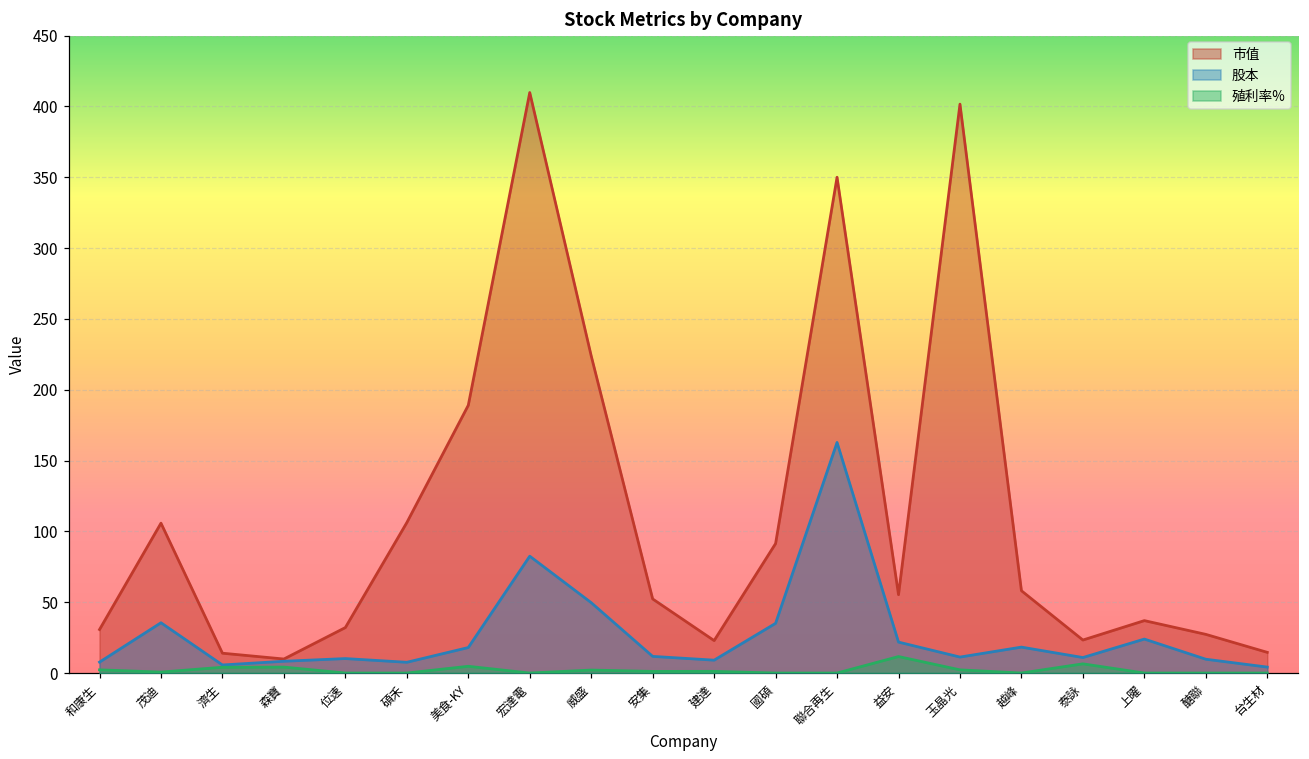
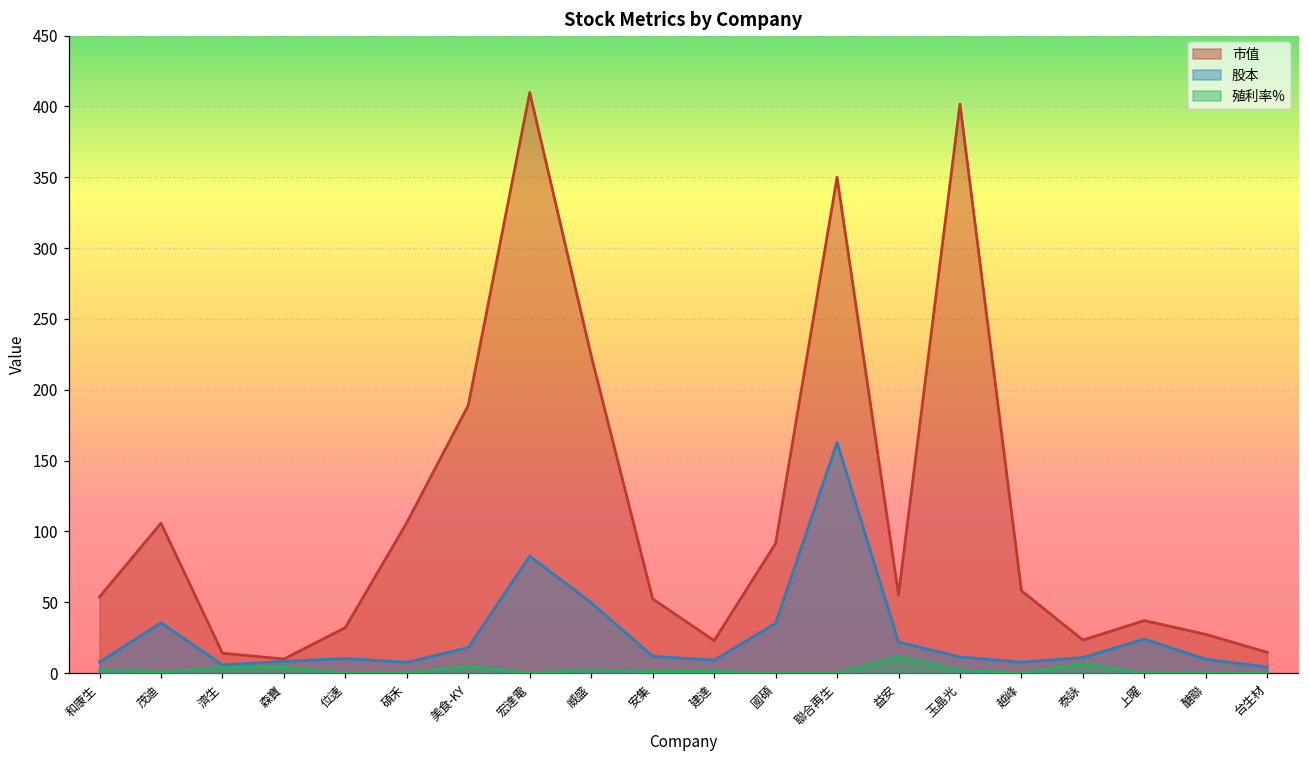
  {
    "市值": {
-     "和康生": 31,
+     "和康生": 54,
      "茂迪": 106,
      "濟生": 14,
      "位速": 32,
      "碩禾": 106,
      "美食-KY": 189,
      "宏達電": 410,
      "威盛": 224,
      "安集": 52,
      "建達": 23,
      "國碩": 91,
      "聯合再生": 350,
      "益安": 55,
      "玉晶光": 402,
      "越峰": 58,
      "泰詠": 23,
      "上曜": 37,
      "醣聯": 27,
      "台生材": 15
    },
    "股本": {
      "和康生": 8,
      "茂迪": 36,
      "位速": 10,
      "碩禾": 8,
      "美食-KY": 18,
      "宏達電": 83,
      "威盛": 50,
      "安集": 12,
      "建達": 9,
      "國碩": 35,
      "聯合再生": 163,
      "益安": 22,
      "玉晶光": 11,
-     "越峰": 18,
+     "越峰": 8,
      "泰詠": 11,
      "上曜": 24,
      "醣聯": 10,
      "台生材": 4
    },
    "殖利率%": {
      "和康生": 2,
      "茂迪": 1,
      "森寶": 4,
      "位速": 0,
      "碩禾": 0,
      "美食-KY": 5,
      "宏達電": 0,
      "威盛": 2,
      "安集": 1,
      "建達": 1,
      "國碩": 0,
      "聯合再生": 0,
      "益安": 12,
      "玉晶光": 2,
      "越峰": 0,
      "泰詠": 6,
      "上曜": 0,
      "醣聯": 0,
      "台生材": 0
    }
  }
